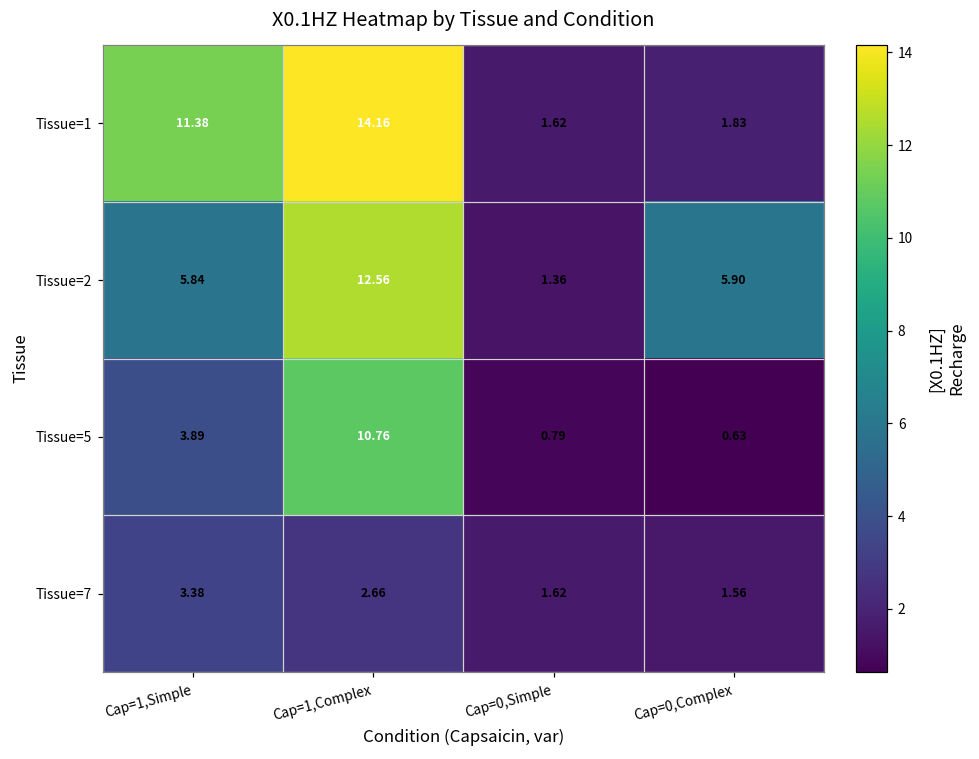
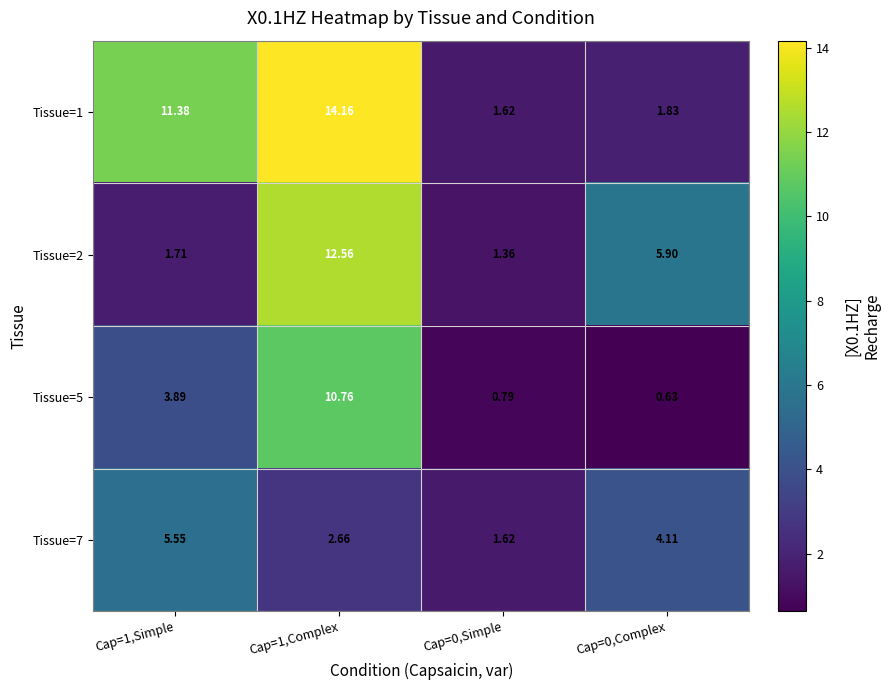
  {
    "Tissue=1": {
      "Cap=1,Simple": 11.38,
      "Cap=1,Complex": 14.16,
      "Cap=0,Simple": 1.62,
      "Cap=0,Complex": 1.83
    },
    "Tissue=2": {
-     "Cap=1,Simple": 5.84,
+     "Cap=1,Simple": 1.71,
      "Cap=1,Complex": 12.56,
      "Cap=0,Simple": 1.36,
      "Cap=0,Complex": 5.90
    },
    "Tissue=5": {
      "Cap=1,Simple": 3.89,
      "Cap=1,Complex": 10.76,
      "Cap=0,Simple": 0.79,
      "Cap=0,Complex": 0.63
    },
    "Tissue=7": {
-     "Cap=1,Simple": 3.38,
+     "Cap=1,Simple": 5.55,
      "Cap=1,Complex": 2.66,
      "Cap=0,Simple": 1.62,
-     "Cap=0,Complex": 1.56
+     "Cap=0,Complex": 4.11
    }
  }
